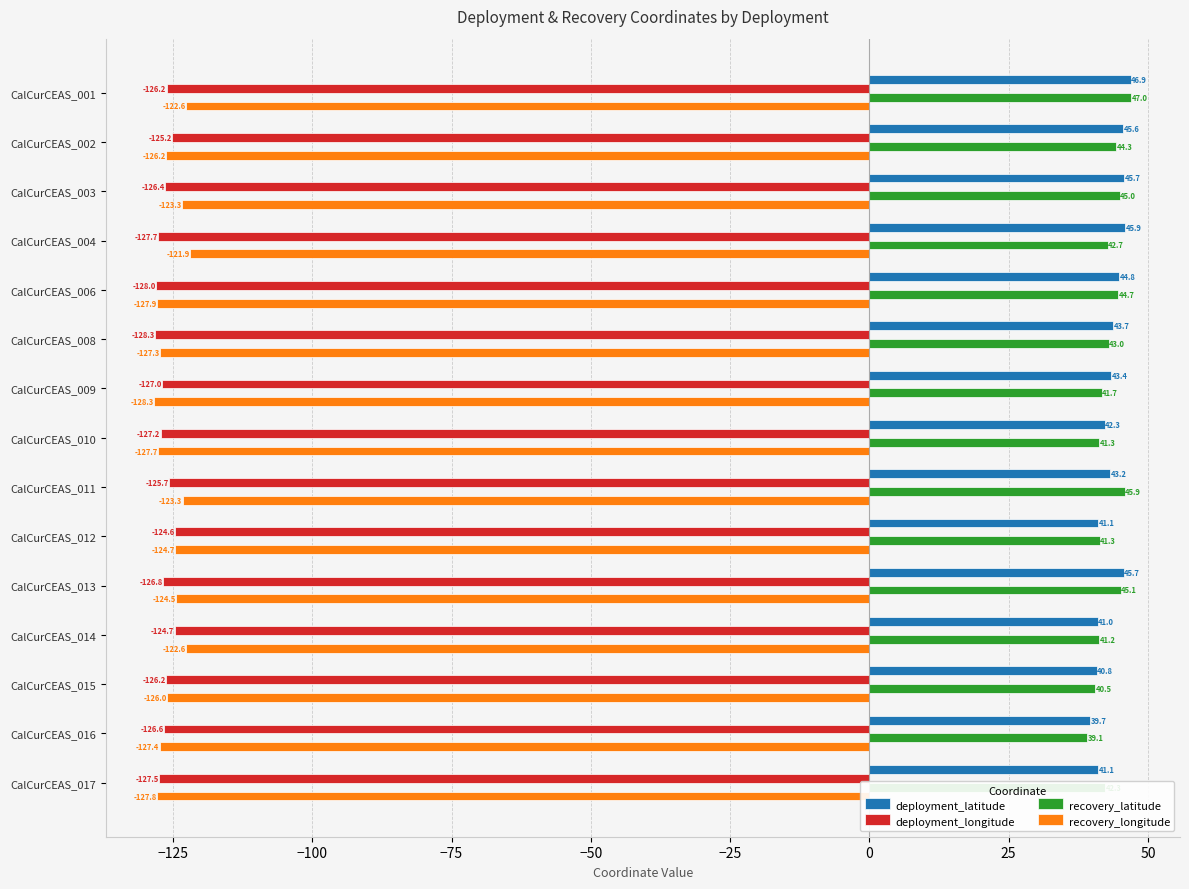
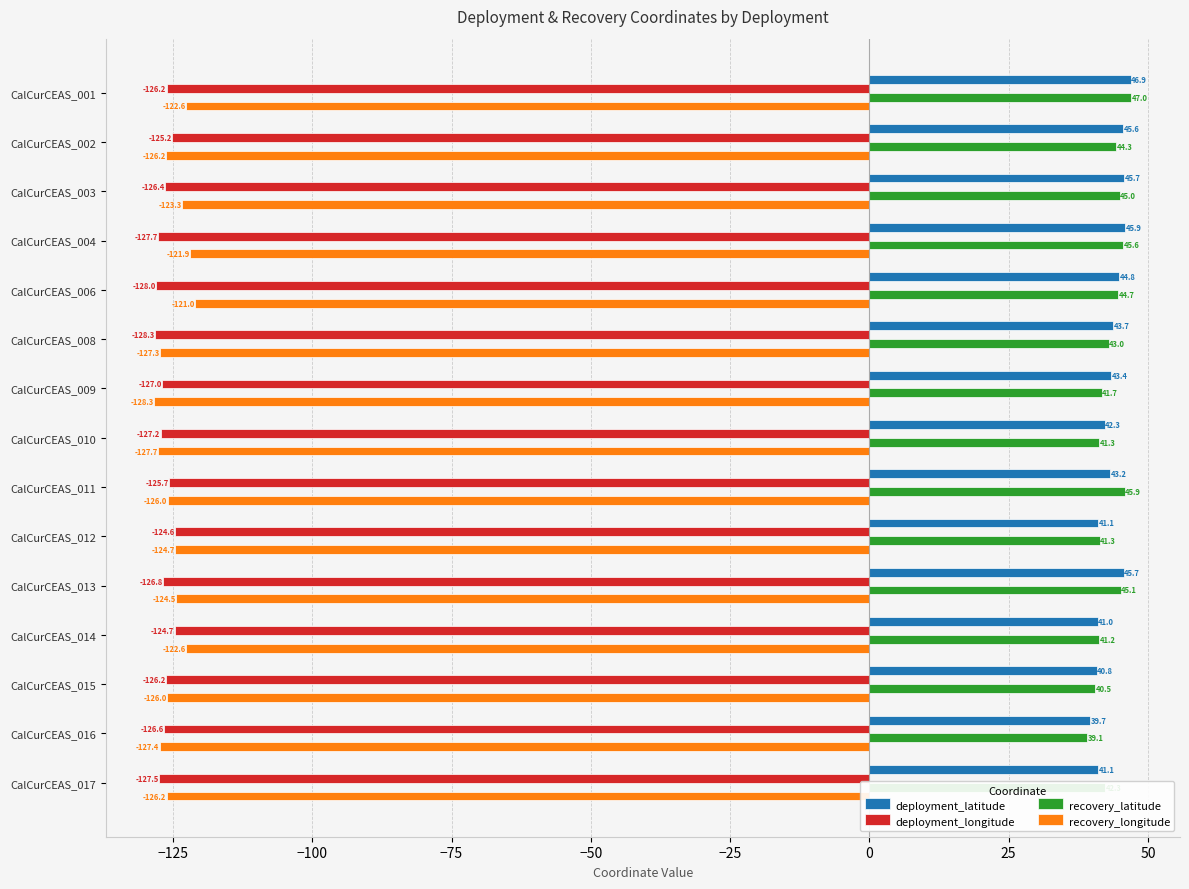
  {
    "deployment_latitude": {
      "CalCurCEAS_001": 46.9,
      "CalCurCEAS_002": 45.6,
      "CalCurCEAS_003": 45.7,
      "CalCurCEAS_004": 45.9,
      "CalCurCEAS_006": 44.8,
      "CalCurCEAS_008": 43.7,
      "CalCurCEAS_009": 43.4,
      "CalCurCEAS_010": 42.3,
      "CalCurCEAS_011": 43.2,
      "CalCurCEAS_012": 41.1,
      "CalCurCEAS_013": 45.7,
      "CalCurCEAS_014": 41.0,
      "CalCurCEAS_015": 40.8,
      "CalCurCEAS_016": 39.7,
      "CalCurCEAS_017": 41.1
    },
    "deployment_longitude": {
      "CalCurCEAS_001": -126.2,
      "CalCurCEAS_002": -125.2,
      "CalCurCEAS_003": -126.4,
      "CalCurCEAS_004": -127.7,
      "CalCurCEAS_006": -128.0,
      "CalCurCEAS_008": -128.3,
      "CalCurCEAS_009": -127.0,
      "CalCurCEAS_010": -127.2,
      "CalCurCEAS_011": -125.7,
      "CalCurCEAS_012": -124.6,
      "CalCurCEAS_013": -126.8,
      "CalCurCEAS_014": -124.7,
      "CalCurCEAS_015": -126.2,
      "CalCurCEAS_016": -126.6,
      "CalCurCEAS_017": -127.5
    },
    "recovery_latitude": {
      "CalCurCEAS_001": 47.0,
      "CalCurCEAS_002": 44.3,
      "CalCurCEAS_003": 45.0,
-     "CalCurCEAS_004": 42.7,
+     "CalCurCEAS_004": 45.6,
      "CalCurCEAS_006": 44.7,
      "CalCurCEAS_008": 43.0,
      "CalCurCEAS_009": 41.7,
      "CalCurCEAS_010": 41.3,
      "CalCurCEAS_011": 45.9,
      "CalCurCEAS_012": 41.3,
      "CalCurCEAS_013": 45.1,
      "CalCurCEAS_014": 41.2,
      "CalCurCEAS_015": 40.5,
      "CalCurCEAS_016": 39.1
    },
    "recovery_longitude": {
      "CalCurCEAS_001": -122.6,
      "CalCurCEAS_002": -126.2,
      "CalCurCEAS_003": -123.3,
      "CalCurCEAS_004": -121.9,
-     "CalCurCEAS_006": -127.9,
+     "CalCurCEAS_006": -121.0,
      "CalCurCEAS_008": -127.3,
      "CalCurCEAS_009": -128.3,
      "CalCurCEAS_010": -127.7,
-     "CalCurCEAS_011": -123.3,
+     "CalCurCEAS_011": -126.0,
      "CalCurCEAS_012": -124.7,
      "CalCurCEAS_013": -124.5,
      "CalCurCEAS_014": -122.6,
      "CalCurCEAS_015": -126.0,
      "CalCurCEAS_016": -127.4,
-     "CalCurCEAS_017": -127.8
+     "CalCurCEAS_017": -126.2
    }
  }
